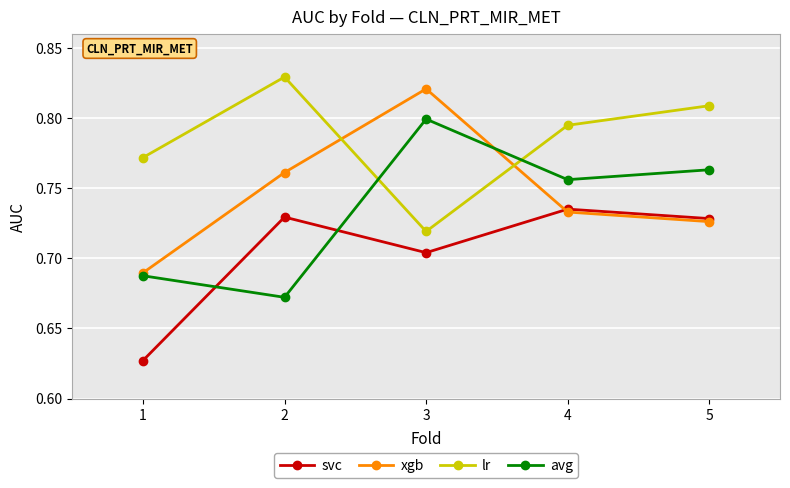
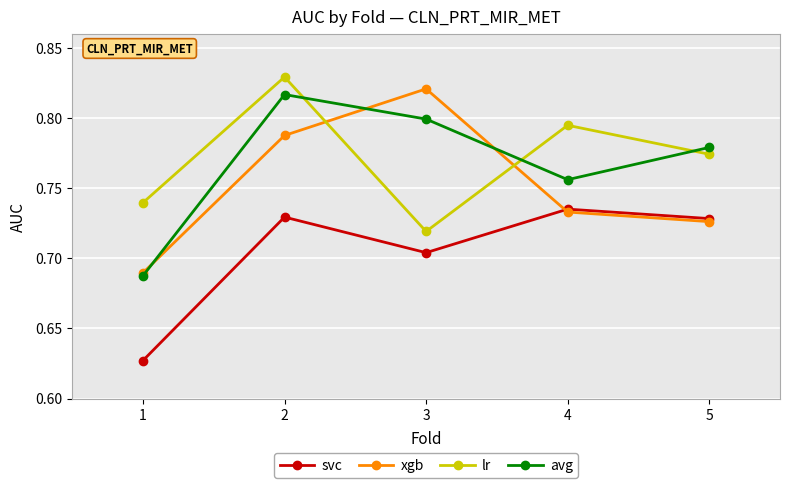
  {
    "svc": {
      "1": 0.627,
      "2": 0.729,
      "3": 0.704,
      "4": 0.735,
      "5": 0.728
    },
    "xgb": {
      "1": 0.690,
-     "2": 0.761,
+     "2": 0.788,
      "3": 0.821,
      "4": 0.733,
      "5": 0.726
    },
    "lr": {
-     "1": 0.772,
+     "1": 0.740,
      "2": 0.829,
      "3": 0.719,
      "4": 0.795,
-     "5": 0.809
+     "5": 0.774
    },
    "avg": {
      "1": 0.688,
-     "2": 0.672,
+     "2": 0.817,
      "3": 0.799,
      "4": 0.756,
-     "5": 0.763
+     "5": 0.779
    }
  }
